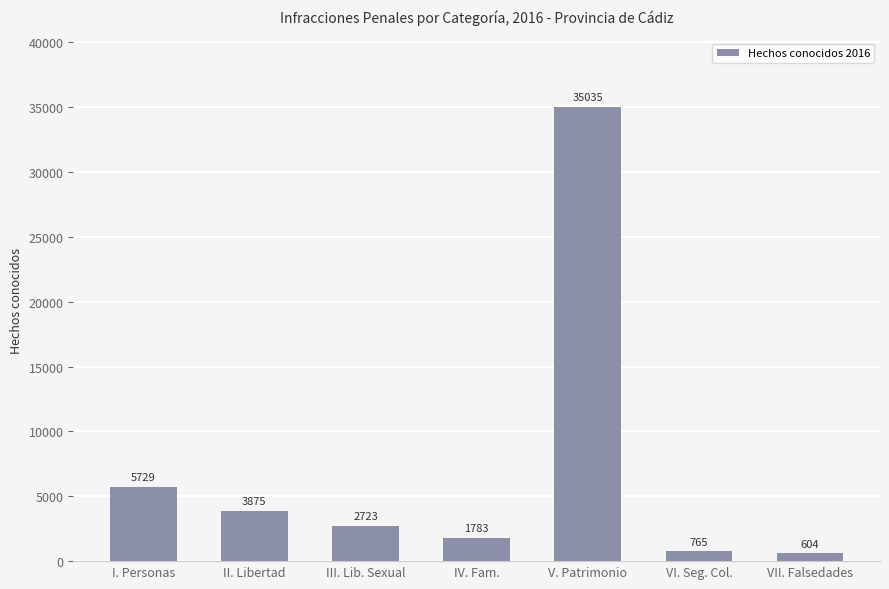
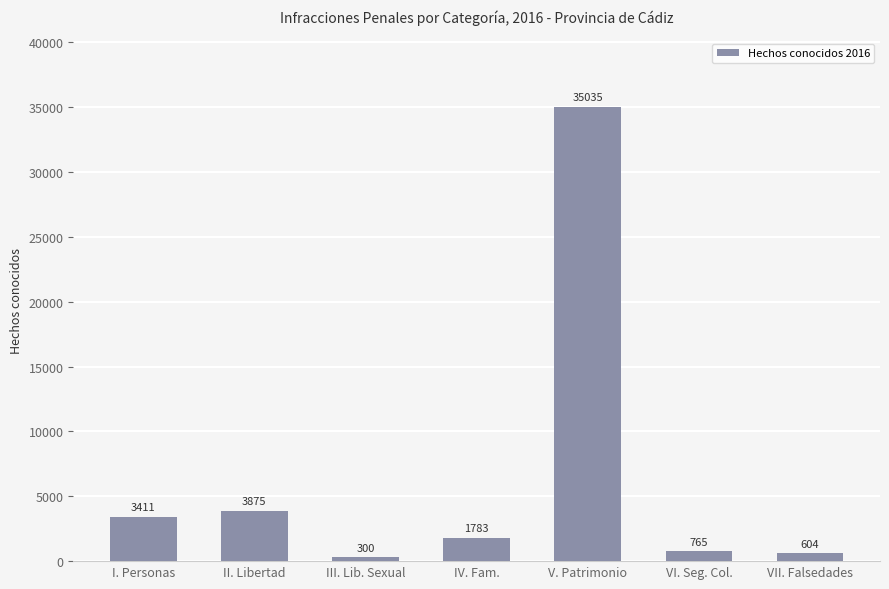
  {
-   "I. Personas": 5729,
+   "I. Personas": 3411,
    "II. Libertad": 3875,
-   "III. Lib. Sexual": 2723,
+   "III. Lib. Sexual": 300,
    "IV. Fam.": 1783,
    "V. Patrimonio": 35035,
    "VI. Seg. Col.": 765,
    "VII. Falsedades": 604
  }
